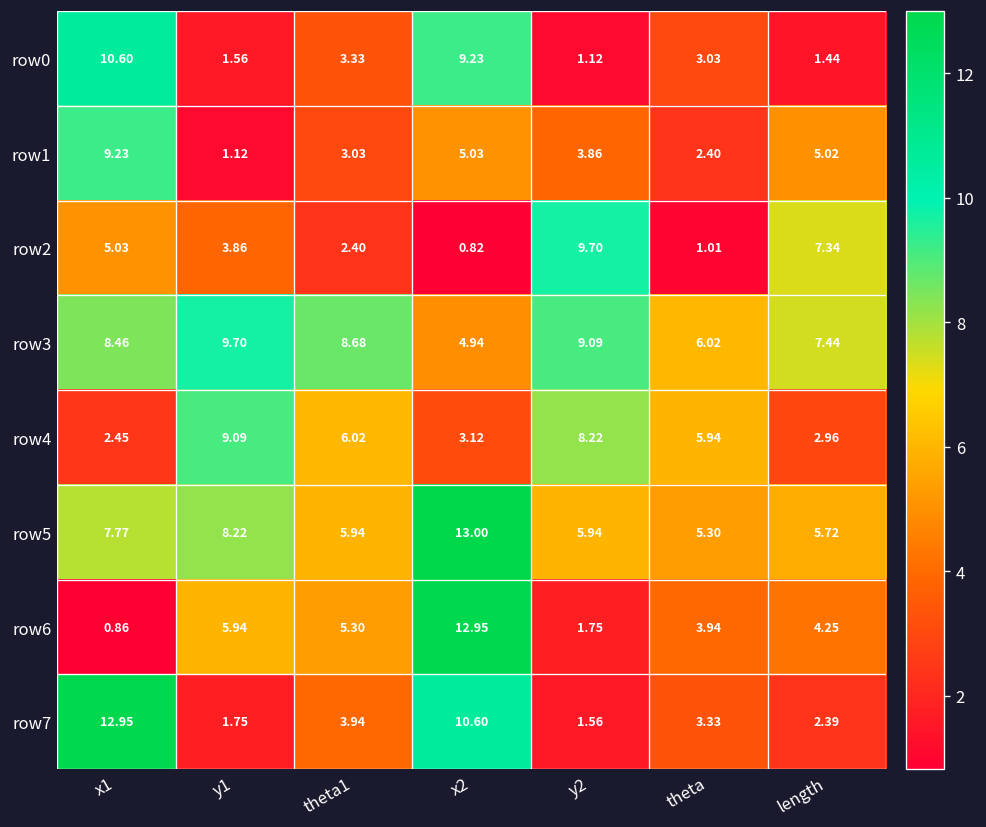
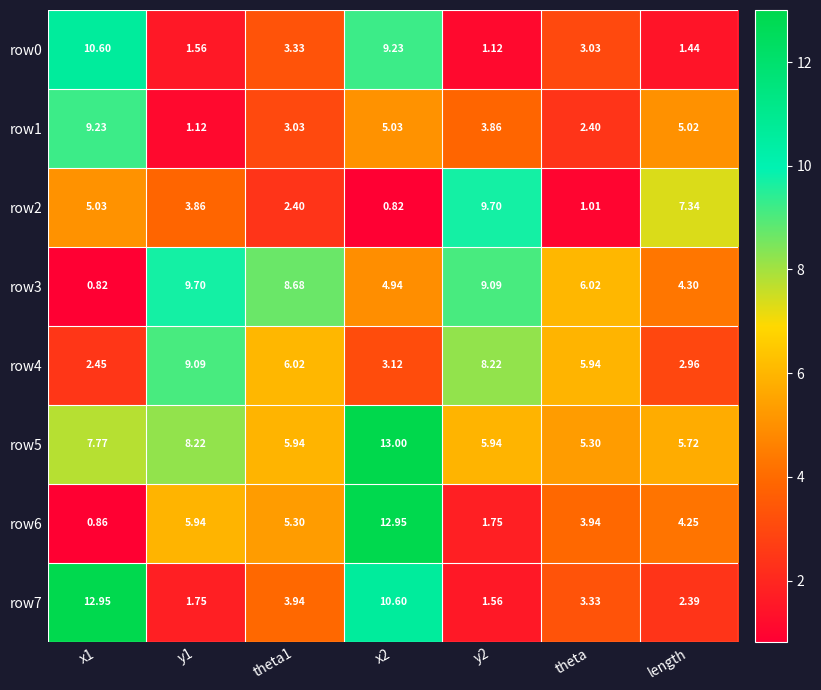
  {
    "row0": {
      "x1": 10.60,
      "y1": 1.56,
      "theta1": 3.33,
      "x2": 9.23,
      "y2": 1.12,
      "theta": 3.03,
      "length": 1.44
    },
    "row1": {
      "x1": 9.23,
      "y1": 1.12,
      "theta1": 3.03,
      "x2": 5.03,
      "y2": 3.86,
      "theta": 2.40,
      "length": 5.02
    },
    "row2": {
      "x1": 5.03,
      "y1": 3.86,
      "theta1": 2.40,
      "x2": 0.82,
      "y2": 9.70,
      "theta": 1.01,
      "length": 7.34
    },
    "row3": {
-     "x1": 8.46,
+     "x1": 0.82,
      "y1": 9.70,
      "theta1": 8.68,
      "x2": 4.94,
      "y2": 9.09,
      "theta": 6.02,
-     "length": 7.44
+     "length": 4.30
    },
    "row4": {
      "x1": 2.45,
      "y1": 9.09,
      "theta1": 6.02,
      "x2": 3.12,
      "y2": 8.22,
      "theta": 5.94,
      "length": 2.96
    },
    "row5": {
      "x1": 7.77,
      "y1": 8.22,
      "theta1": 5.94,
      "x2": 13.00,
      "y2": 5.94,
      "theta": 5.30,
      "length": 5.72
    },
    "row6": {
      "x1": 0.86,
      "y1": 5.94,
      "theta1": 5.30,
      "x2": 12.95,
      "y2": 1.75,
      "theta": 3.94,
      "length": 4.25
    },
    "row7": {
      "x1": 12.95,
      "y1": 1.75,
      "theta1": 3.94,
      "x2": 10.60,
      "y2": 1.56,
      "theta": 3.33,
      "length": 2.39
    }
  }
